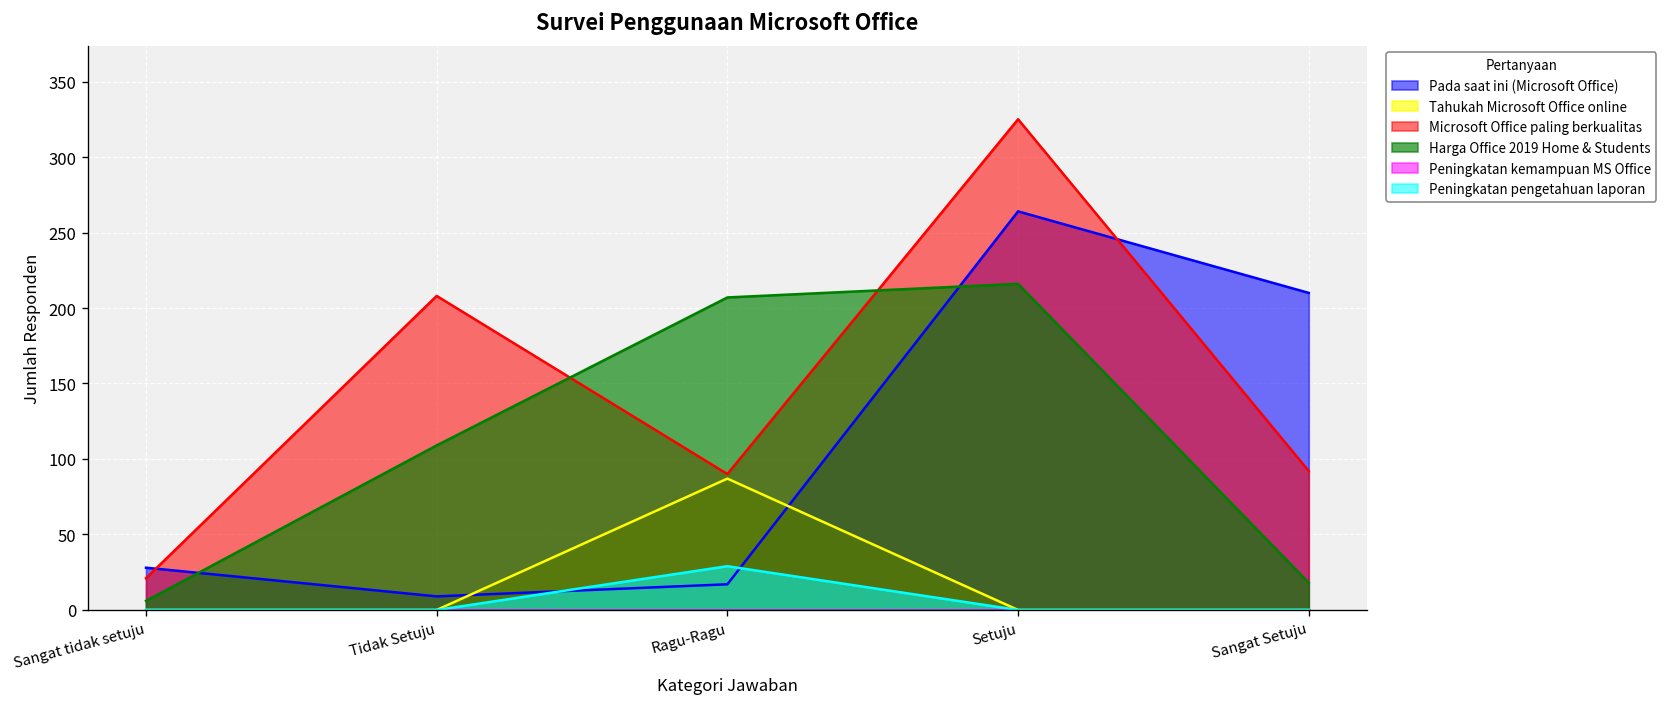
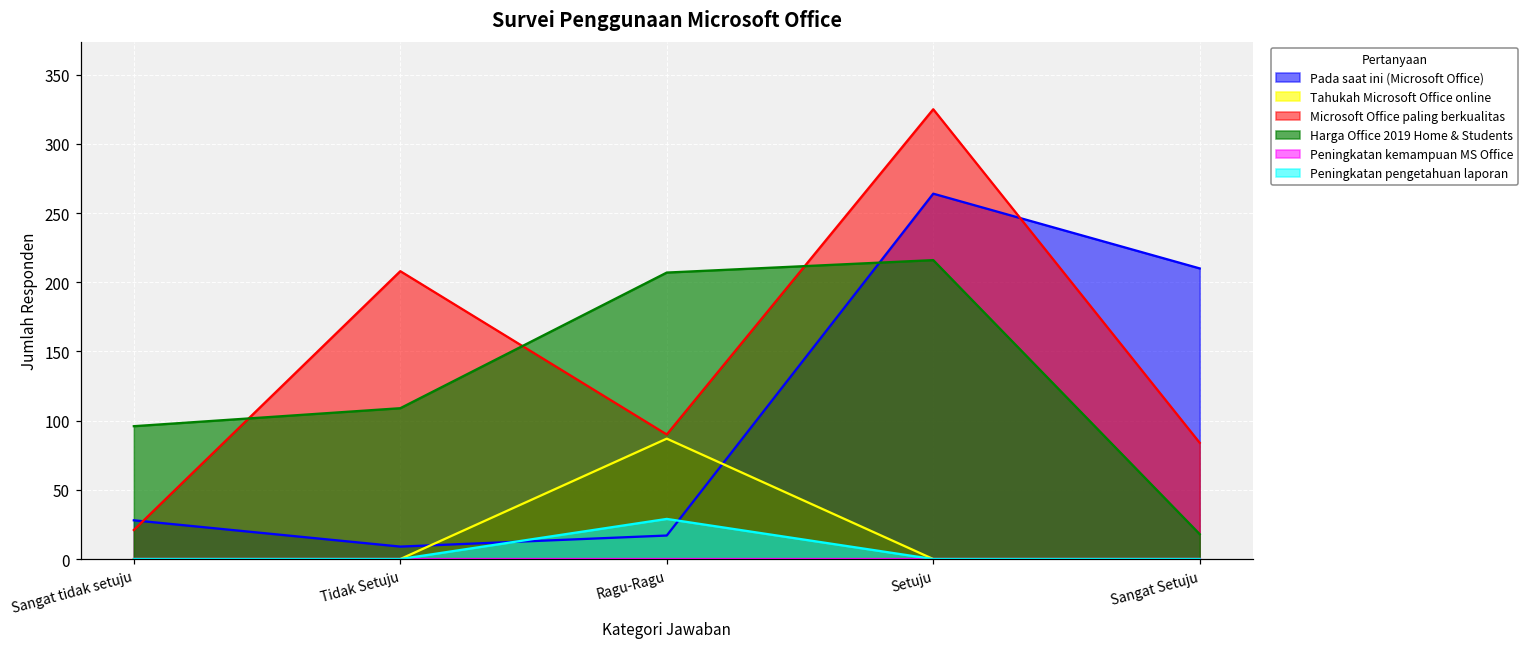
  {
    "Pada saat ini (Microsoft Office)": {
      "Sangat tidak setuju": 28,
      "Tidak Setuju": 9,
      "Ragu-Ragu": 17,
      "Setuju": 264,
      "Sangat Setuju": 210
    },
    "Tahukah Microsoft Office online": {
      "Ragu-Ragu": 87
    },
    "Microsoft Office paling berkualitas": {
      "Sangat tidak setuju": 21,
      "Tidak Setuju": 208,
      "Ragu-Ragu": 90,
      "Setuju": 325,
-     "Sangat Setuju": 92
+     "Sangat Setuju": 84
    },
    "Harga Office 2019 Home & Students": {
-     "Sangat tidak setuju": 6,
+     "Sangat tidak setuju": 96,
      "Tidak Setuju": 109,
      "Ragu-Ragu": 207,
      "Setuju": 216,
      "Sangat Setuju": 18
    },
    "Peningkatan kemampuan MS Office": {
      "Ragu-Ragu": 0
    },
    "Peningkatan pengetahuan laporan": {
      "Ragu-Ragu": 29
    }
  }
